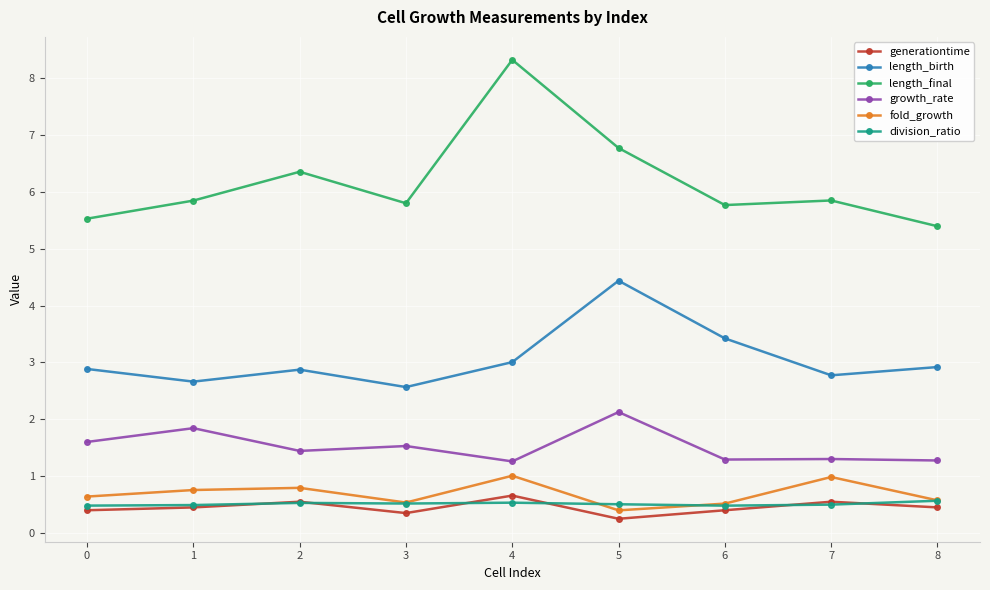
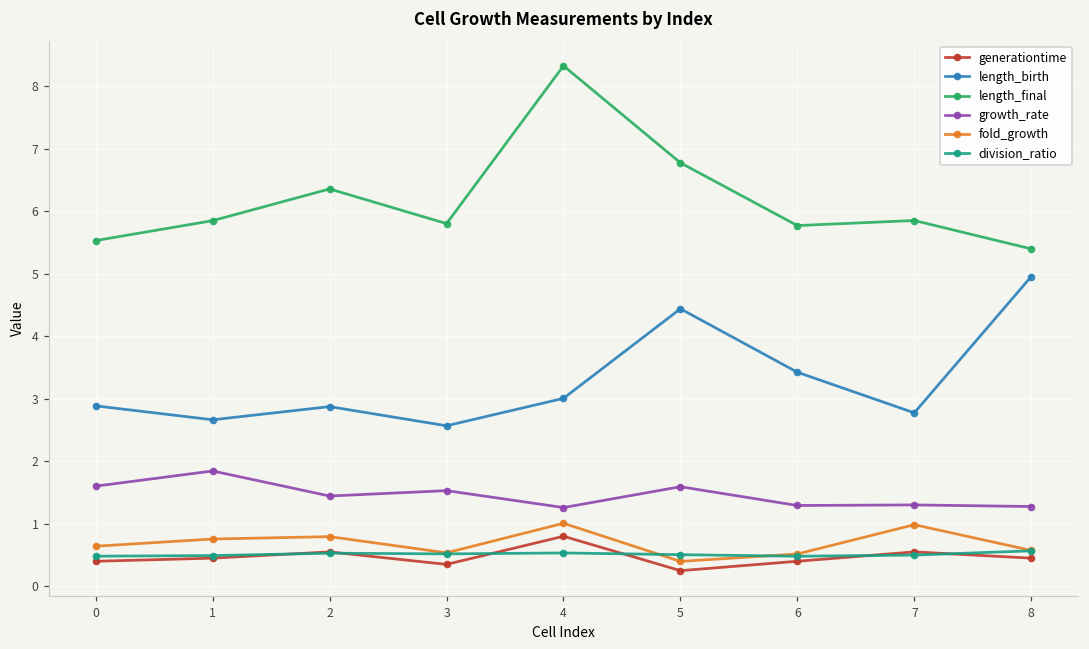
  {
    "generationtime": {
      "0": 0.4,
      "3": 0.4,
-     "4": 0.7,
+     "4": 0.8,
      "5": 0.3,
      "6": 0.4,
      "7": 0.6,
      "8": 0.5
    },
    "length_birth": {
      "0": 2.9,
      "1": 2.7,
      "2": 2.9,
      "3": 2.6,
      "4": 3.0,
      "5": 4.4,
      "6": 3.4,
      "7": 2.8,
-     "8": 2.9
+     "8": 5.0
    },
    "growth_rate": {
      "0": 1.6,
      "1": 1.8,
      "2": 1.4,
      "3": 1.5,
      "4": 1.3,
-     "5": 2.1,
+     "5": 1.6,
      "6": 1.3,
      "7": 1.3,
      "8": 1.3
    },
    "fold_growth": {
      "0": 0.6,
      "1": 0.8,
      "2": 0.8,
      "4": 1.0,
      "5": 0.4,
      "7": 1.0
    }
  }
